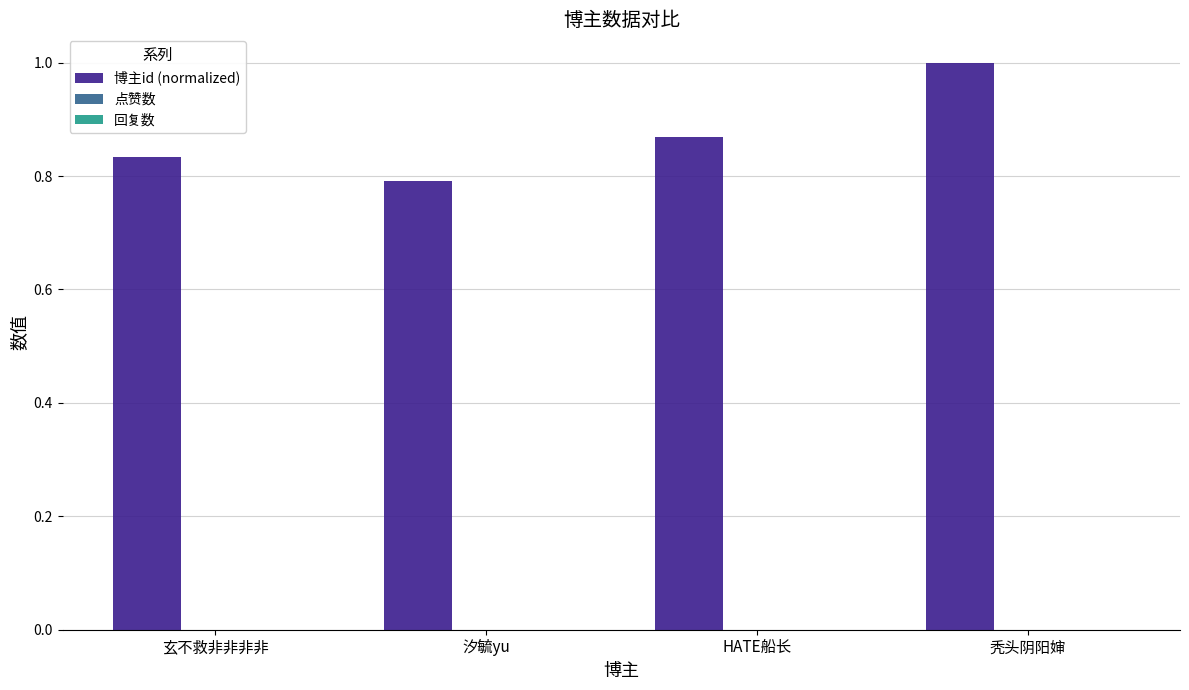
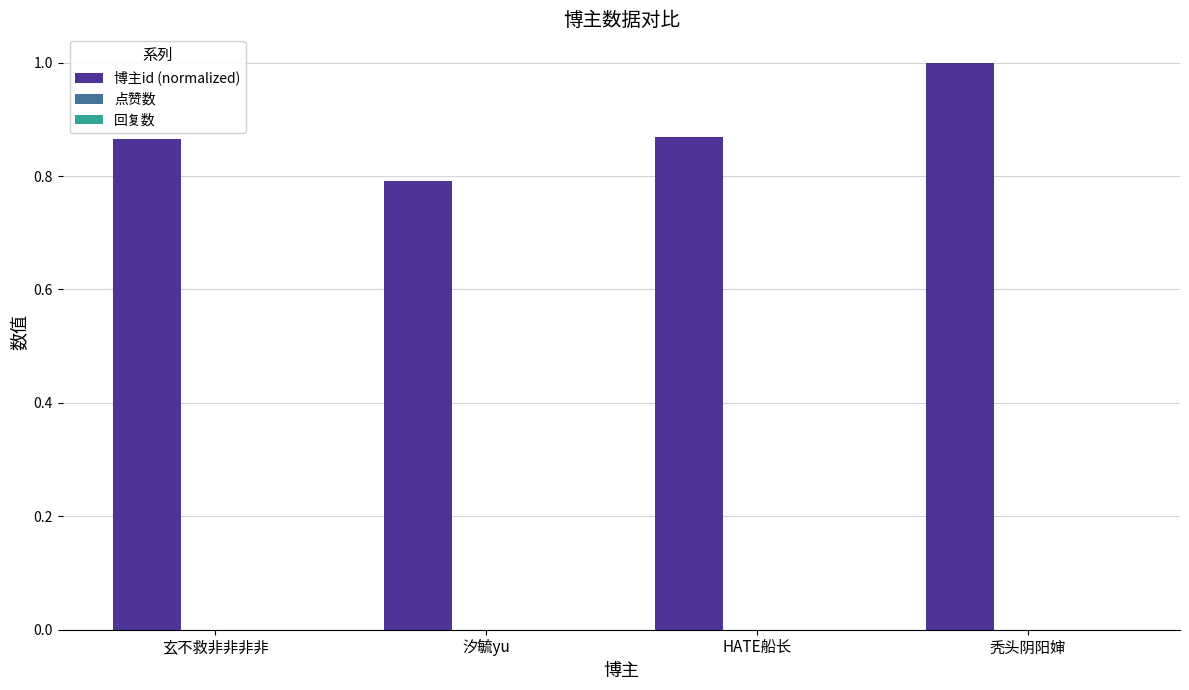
  {
    "博主id (normalized)": {
-     "玄不救非非非非": 0.83,
+     "玄不救非非非非": 0.86,
      "汐毓yu": 0.79,
      "HATE船长": 0.87,
      "秃头阴阳婶": 1.00
    }
  }
